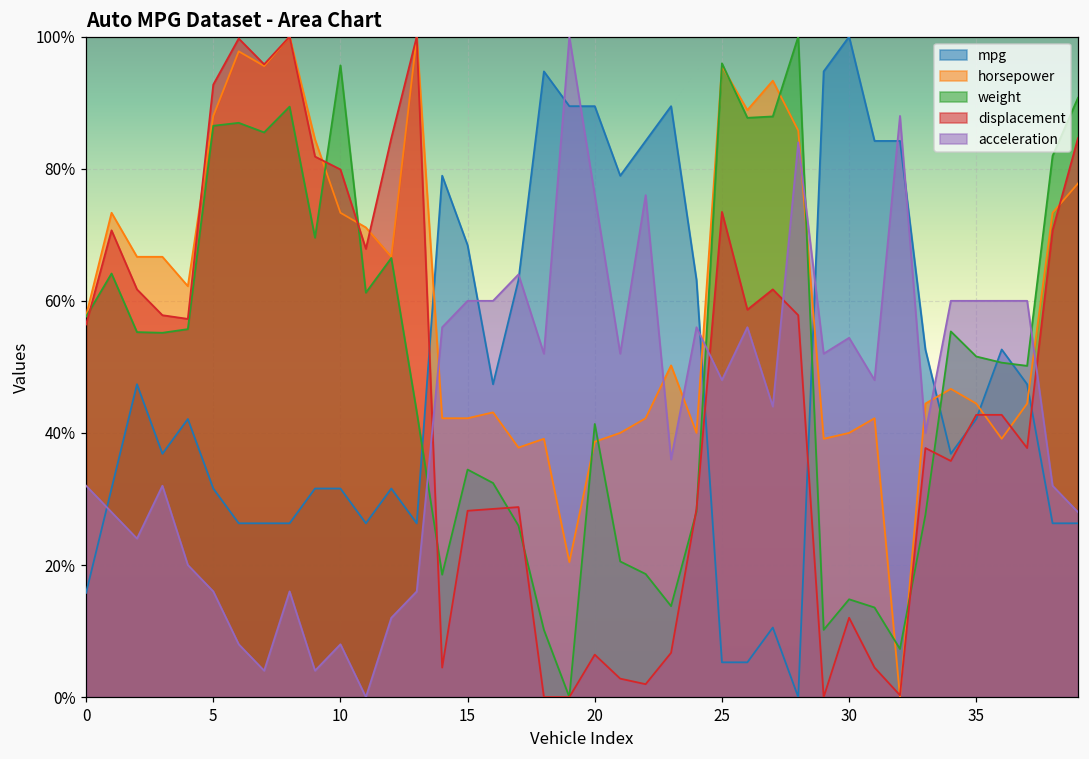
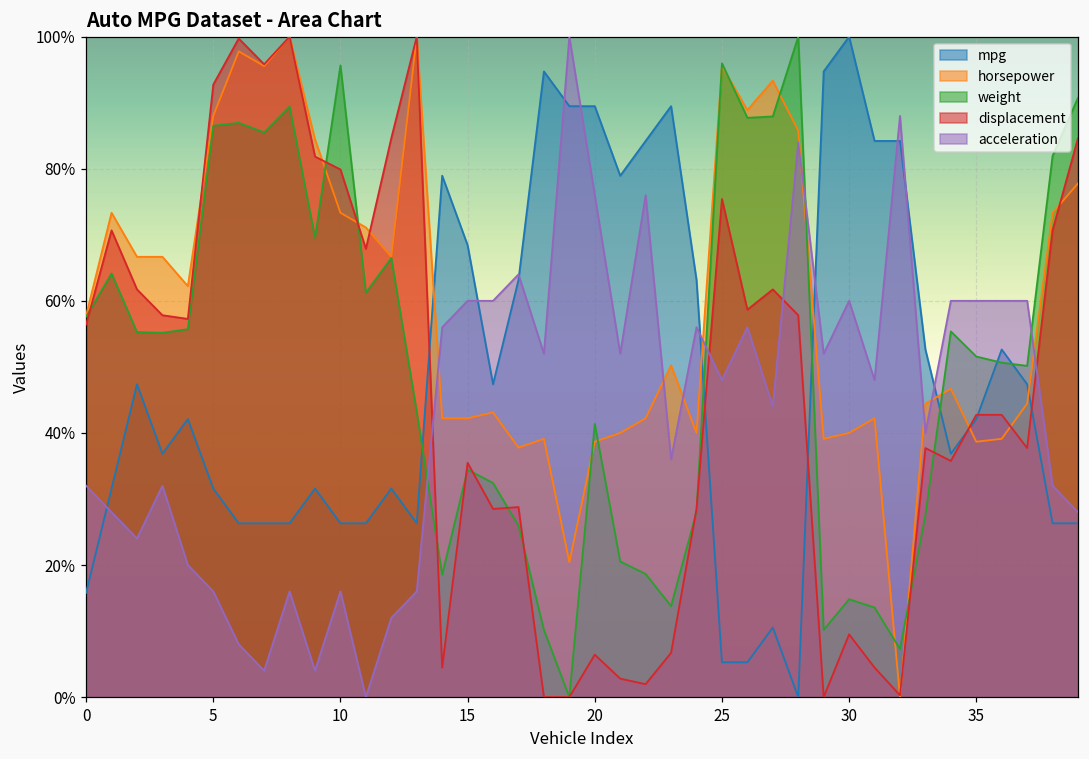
  {
    "mpg": {
      "0": "16%",
      "5": "32%",
-     "10": "32%",
+     "10": "26%",
      "15": "68%",
      "20": "89%",
      "25": "5%",
      "30": "100%",
      "35": "42%"
    },
    "horsepower": {
      "5": "88%",
      "10": "73%",
      "15": "42%",
      "20": "39%",
      "30": "40%",
-     "35": "44%"
+     "35": "39%"
    },
    "weight": {
      "5": "87%",
      "10": "96%",
      "15": "34%",
      "20": "41%",
      "30": "15%",
      "35": "52%"
    },
    "displacement": {
      "0": "56%",
      "5": "93%",
      "10": "80%",
-     "15": "28%",
+     "15": "35%",
      "20": "6%",
-     "25": "73%",
-     "30": "12%",
+     "25": "75%",
+     "30": "9%",
      "35": "43%"
    },
    "acceleration": {
      "0": "32%",
      "5": "16%",
-     "10": "8%",
+     "10": "16%",
      "15": "60%",
      "20": "76%",
      "25": "48%",
-     "30": "54%",
+     "30": "60%",
      "35": "60%"
    }
  }
